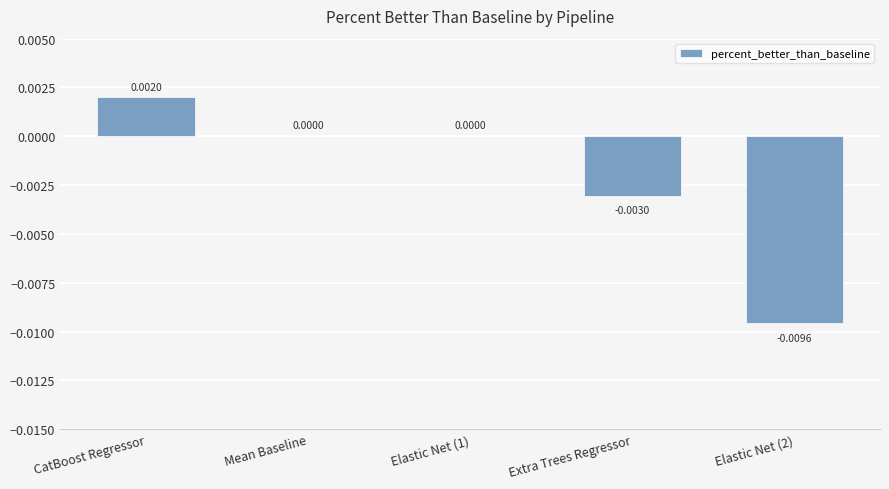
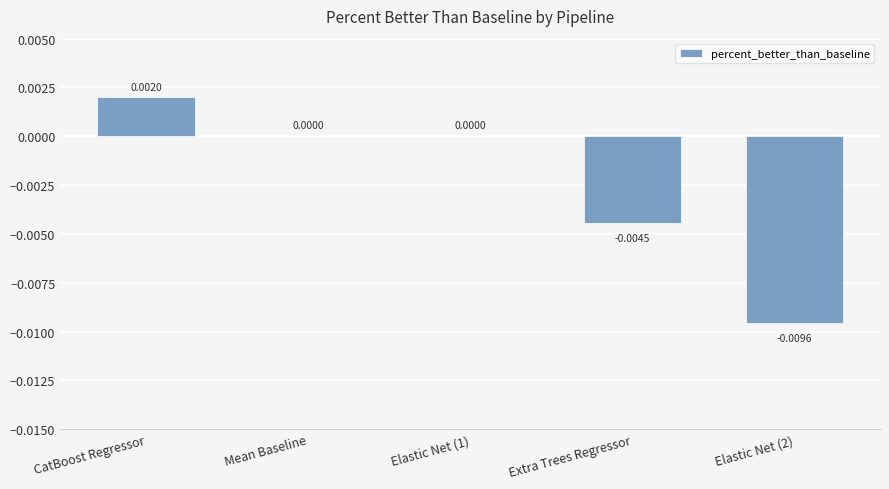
  {
    "CatBoost Regressor": 0.0020,
    "Mean Baseline": 0.0000,
    "Elastic Net (1)": 0.0000,
-   "Extra Trees Regressor": -0.0030,
+   "Extra Trees Regressor": -0.0045,
    "Elastic Net (2)": -0.0096
  }
